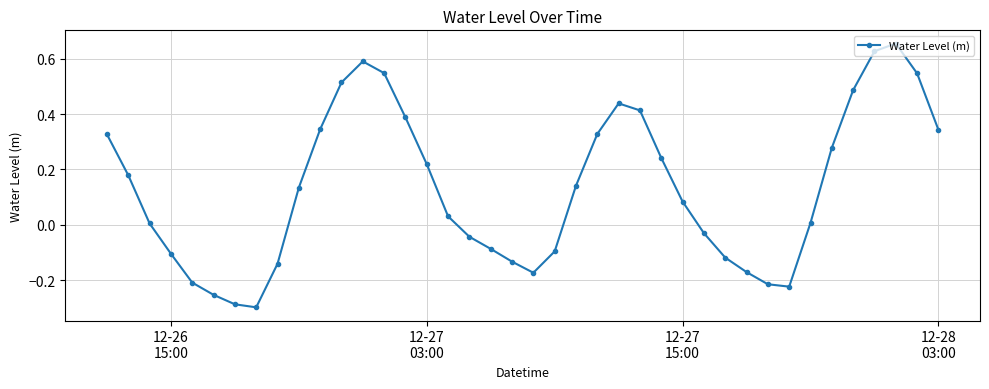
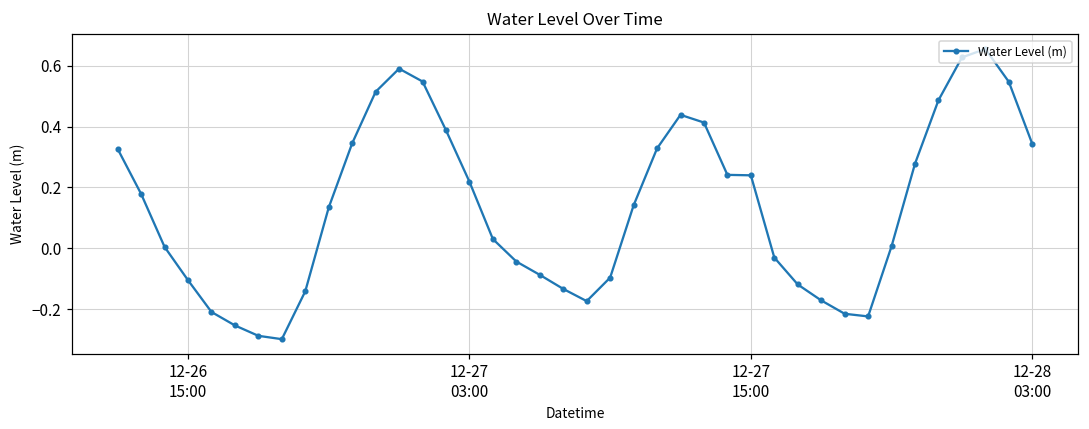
  {
    "12-26 15:00": -0.10,
    "12-27 03:00": 0.22,
-   "12-27 15:00": 0.08,
+   "12-27 15:00": 0.24,
    "12-28 03:00": 0.34
  }
